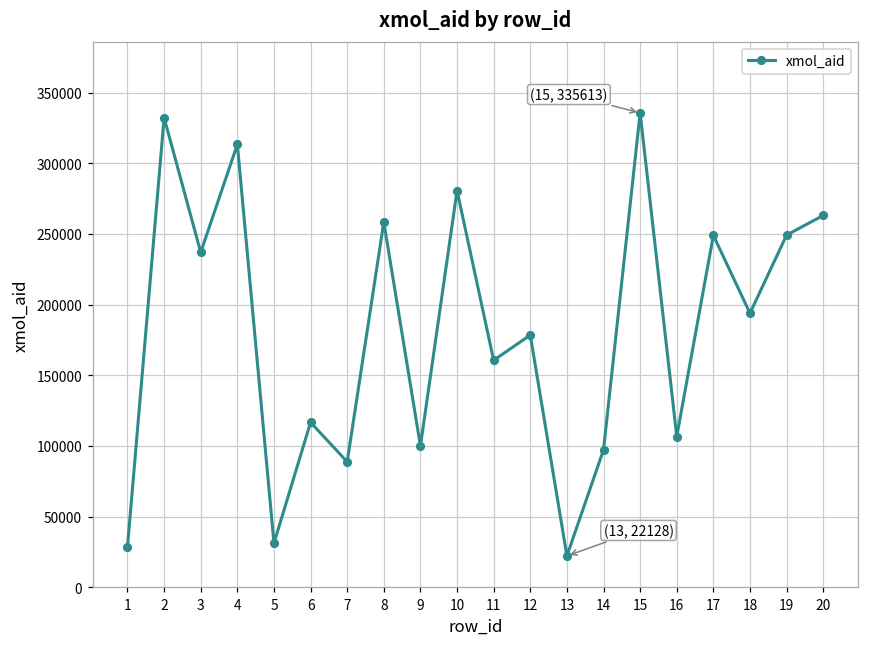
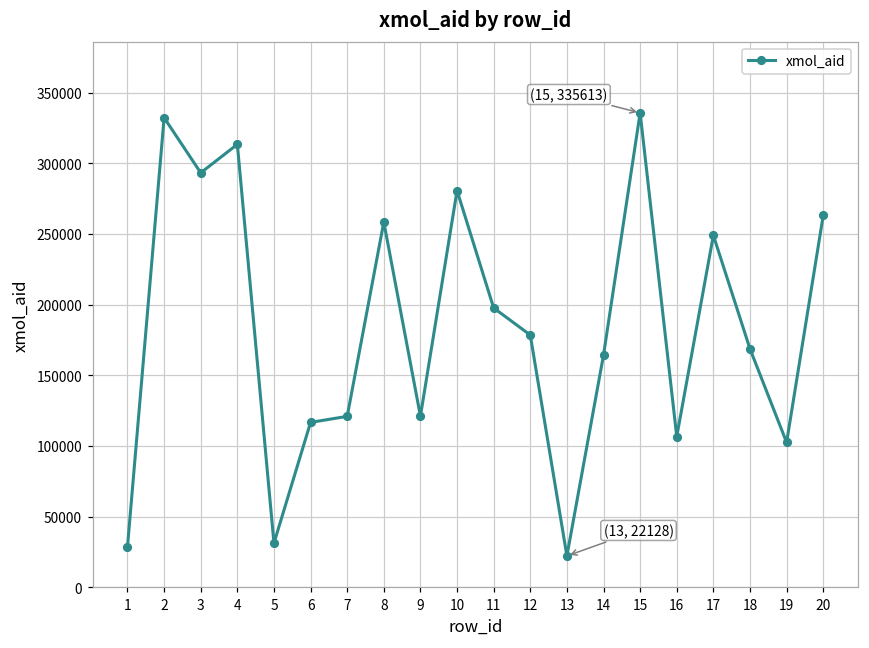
  {
    "1": 29000,
    "2": 332000,
-   "3": 237000,
+   "3": 293000,
    "4": 313000,
    "5": 31000,
    "6": 117000,
-   "7": 89000,
+   "7": 121000,
    "8": 258000,
-   "9": 100000,
+   "9": 121000,
    "10": 281000,
-   "11": 161000,
+   "11": 198000,
    "12": 178000,
-   "14": 97000,
+   "14": 164000,
    "16": 107000,
    "17": 249000,
-   "18": 194000,
-   "19": 249000,
+   "18": 169000,
+   "19": 102000,
    "20": 263000
  }
